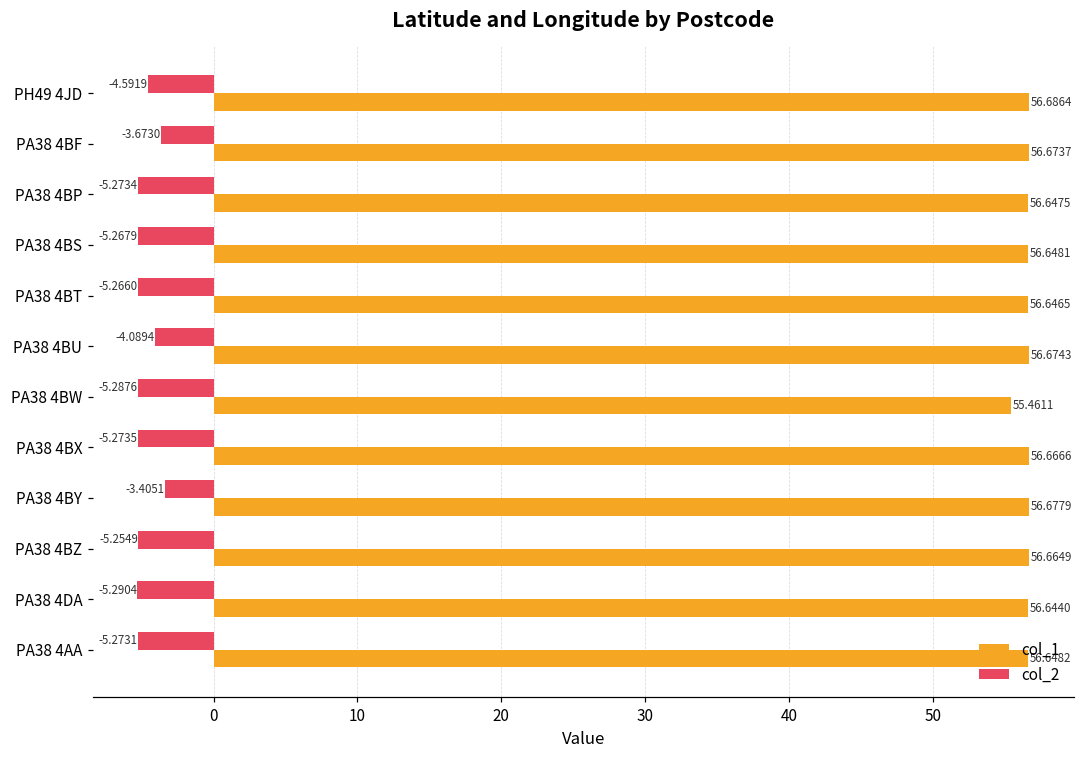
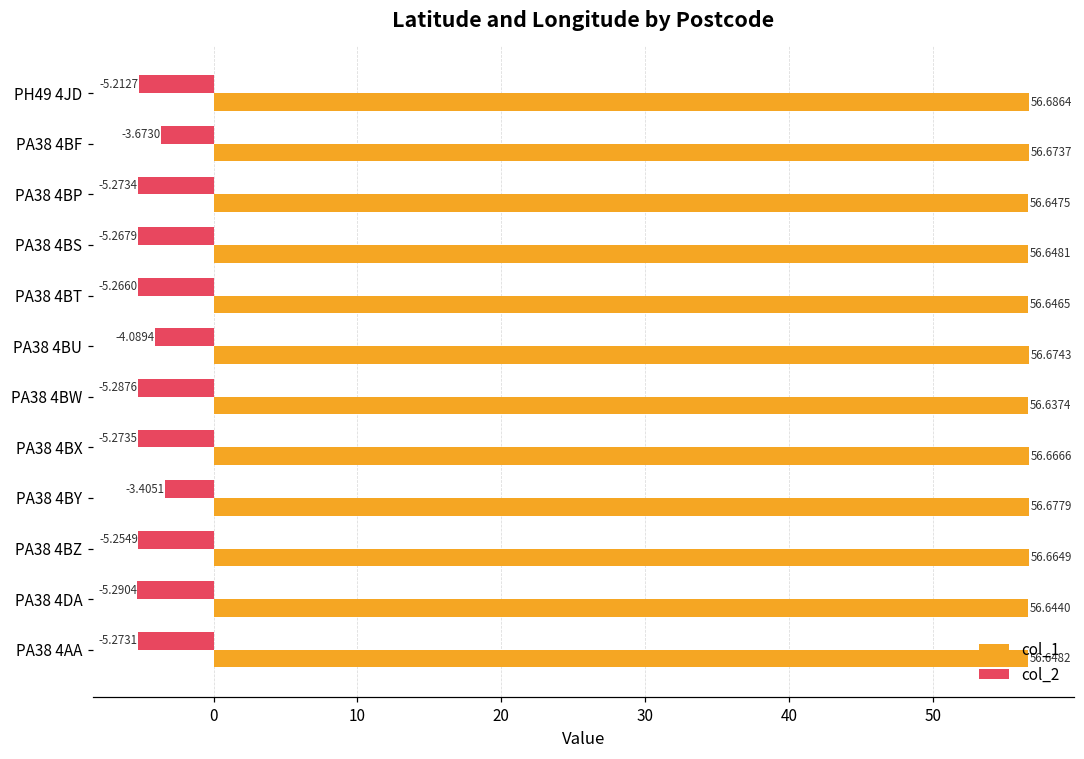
  {
    "col_1": {
      "PH49 4JD": 56.6864,
      "PA38 4BF": 56.6737,
      "PA38 4BP": 56.6475,
      "PA38 4BS": 56.6481,
      "PA38 4BT": 56.6465,
      "PA38 4BU": 56.6743,
-     "PA38 4BW": 55.4611,
+     "PA38 4BW": 56.6374,
      "PA38 4BX": 56.6666,
      "PA38 4BY": 56.6779,
      "PA38 4BZ": 56.6649,
      "PA38 4DA": 56.6440,
      "PA38 4AA": 56.6482
    },
    "col_2": {
-     "PH49 4JD": -4.5919,
+     "PH49 4JD": -5.2127,
      "PA38 4BF": -3.6730,
      "PA38 4BP": -5.2734,
      "PA38 4BS": -5.2679,
      "PA38 4BT": -5.2660,
      "PA38 4BU": -4.0894,
      "PA38 4BW": -5.2876,
      "PA38 4BX": -5.2735,
      "PA38 4BY": -3.4051,
      "PA38 4BZ": -5.2549,
      "PA38 4DA": -5.2904,
      "PA38 4AA": -5.2731
    }
  }
